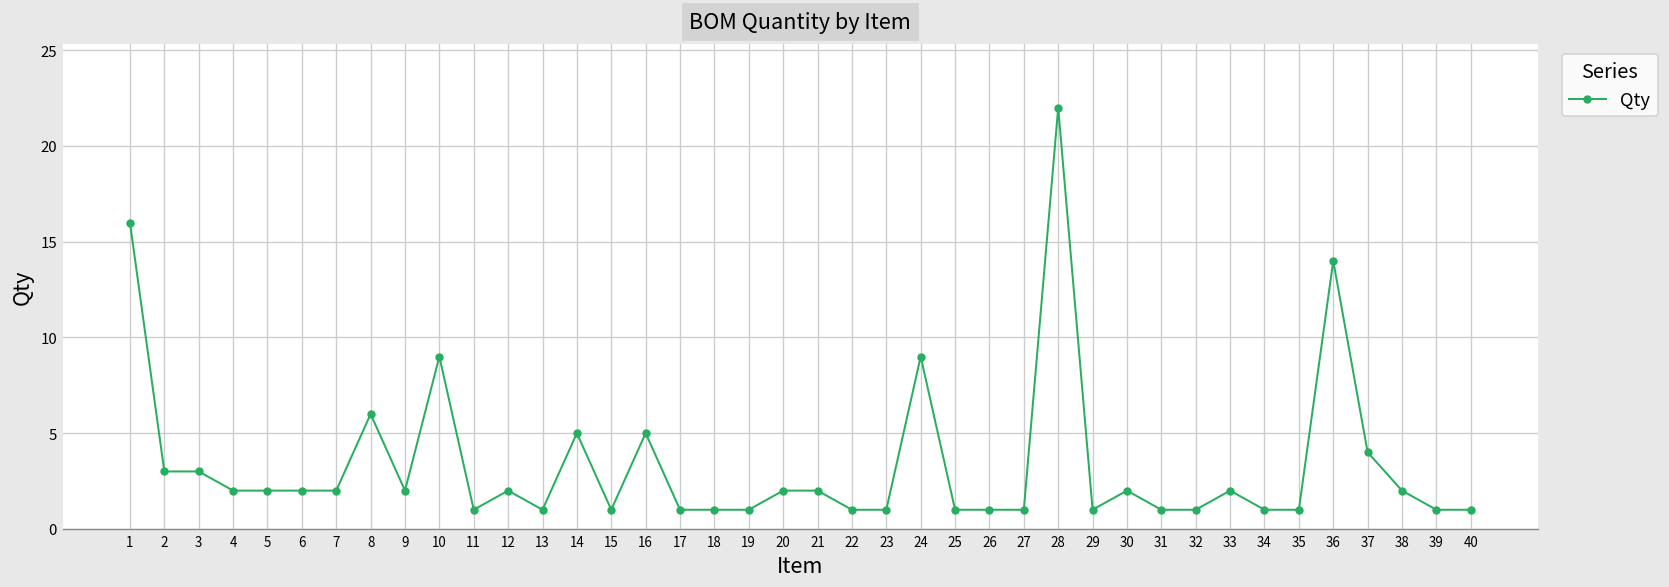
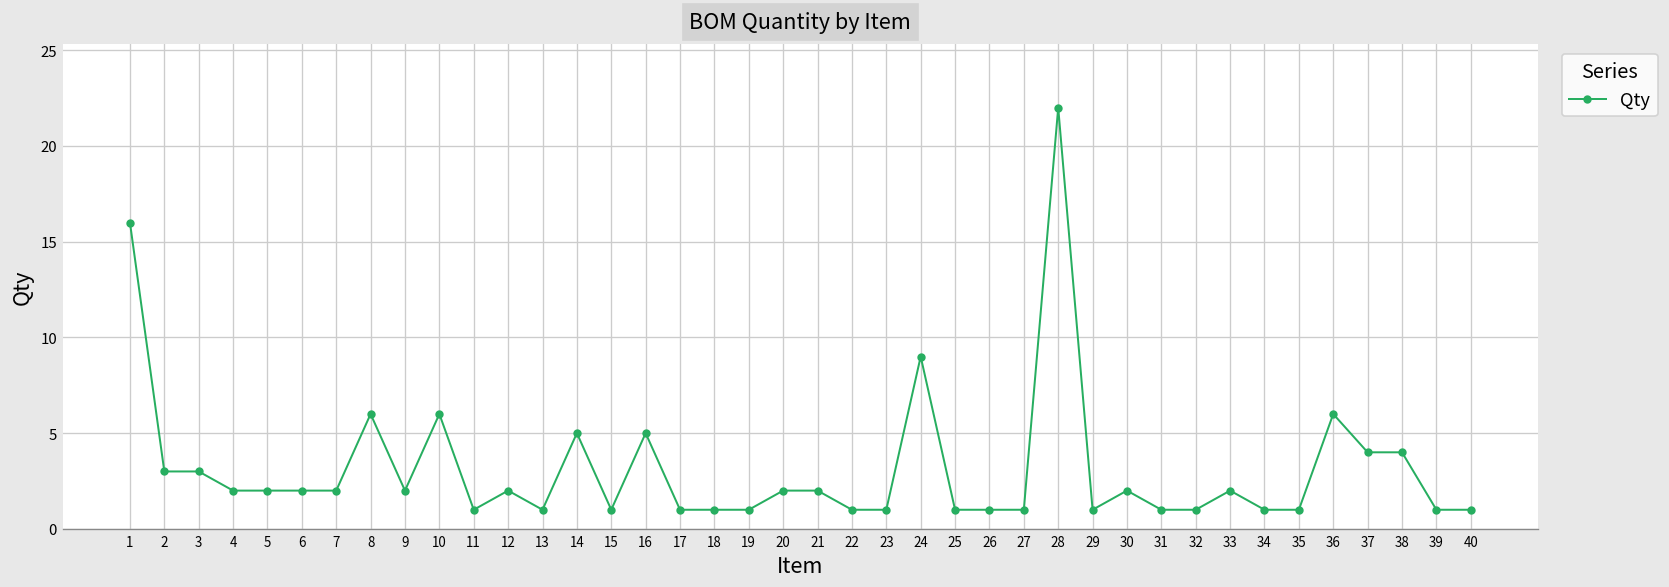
  {
    "1": 16,
    "2": 3,
    "3": 3,
    "4": 2,
    "5": 2,
    "6": 2,
    "7": 2,
    "8": 6,
    "9": 2,
-   "10": 9,
+   "10": 6,
    "11": 1,
    "12": 2,
    "13": 1,
    "14": 5,
    "15": 1,
    "16": 5,
    "17": 1,
    "18": 1,
    "19": 1,
    "20": 2,
    "21": 2,
    "22": 1,
    "23": 1,
    "24": 9,
    "25": 1,
    "26": 1,
    "27": 1,
    "28": 22,
    "29": 1,
    "30": 2,
    "31": 1,
    "32": 1,
    "33": 2,
    "34": 1,
    "35": 1,
-   "36": 14,
+   "36": 6,
    "37": 4,
-   "38": 2,
+   "38": 4,
    "39": 1,
    "40": 1
  }
